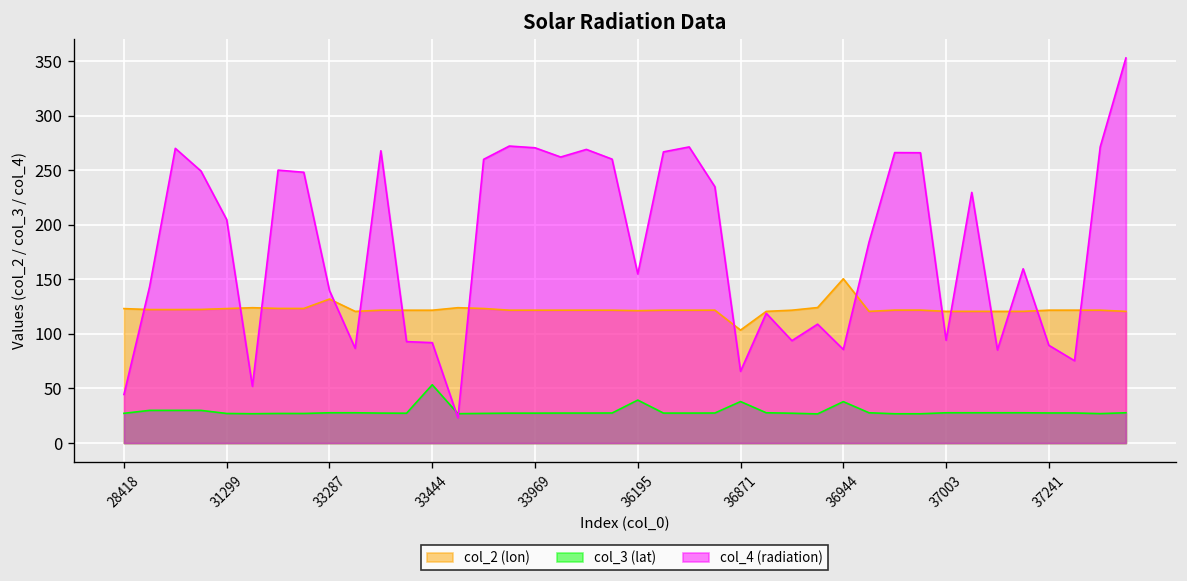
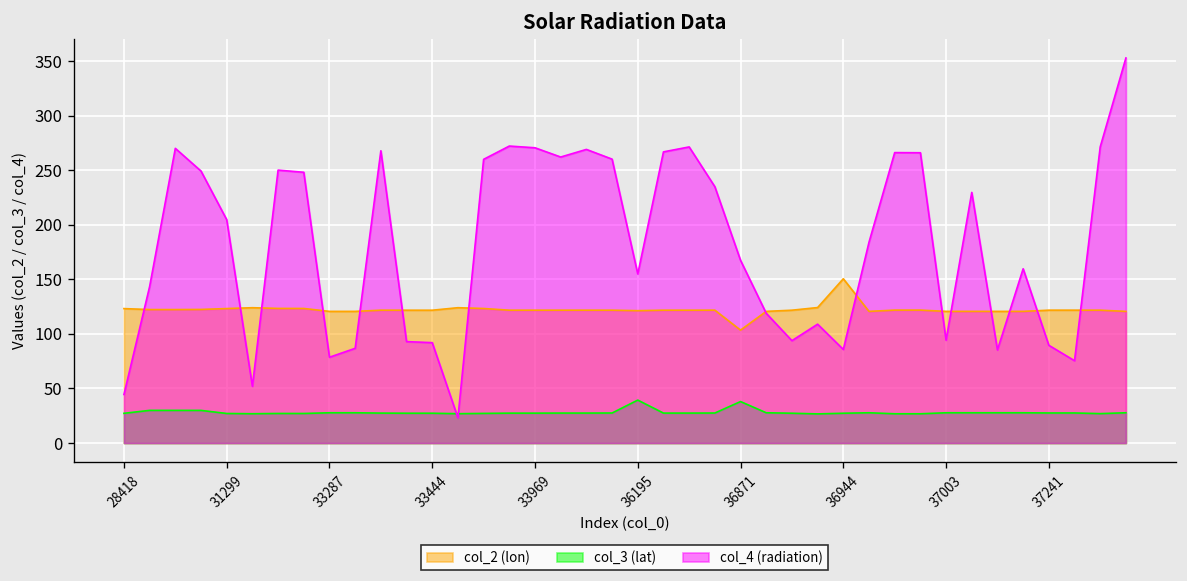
  {
    "col_2 (lon)": {
      "28418": 120,
      "31299": 120,
-     "33287": 130,
+     "33287": 120,
      "33444": 120,
      "33969": 120,
      "36195": 120,
      "36871": 100,
      "36944": 150,
      "37003": 120,
      "37241": 120
    },
    "col_3 (lat)": {
      "28418": 30,
      "31299": 30,
      "33287": 30,
-     "33444": 50,
+     "33444": 30,
      "33969": 30,
      "36195": 40,
      "36871": 40,
-     "36944": 40,
+     "36944": 30,
      "37003": 30,
      "37241": 30
    },
    "col_4 (radiation)": {
      "28418": 40,
      "31299": 200,
-     "33287": 140,
+     "33287": 80,
      "33444": 90,
      "33969": 270,
      "36195": 150,
-     "36871": 70,
+     "36871": 170,
      "36944": 90,
      "37003": 90,
      "37241": 90
    }
  }
